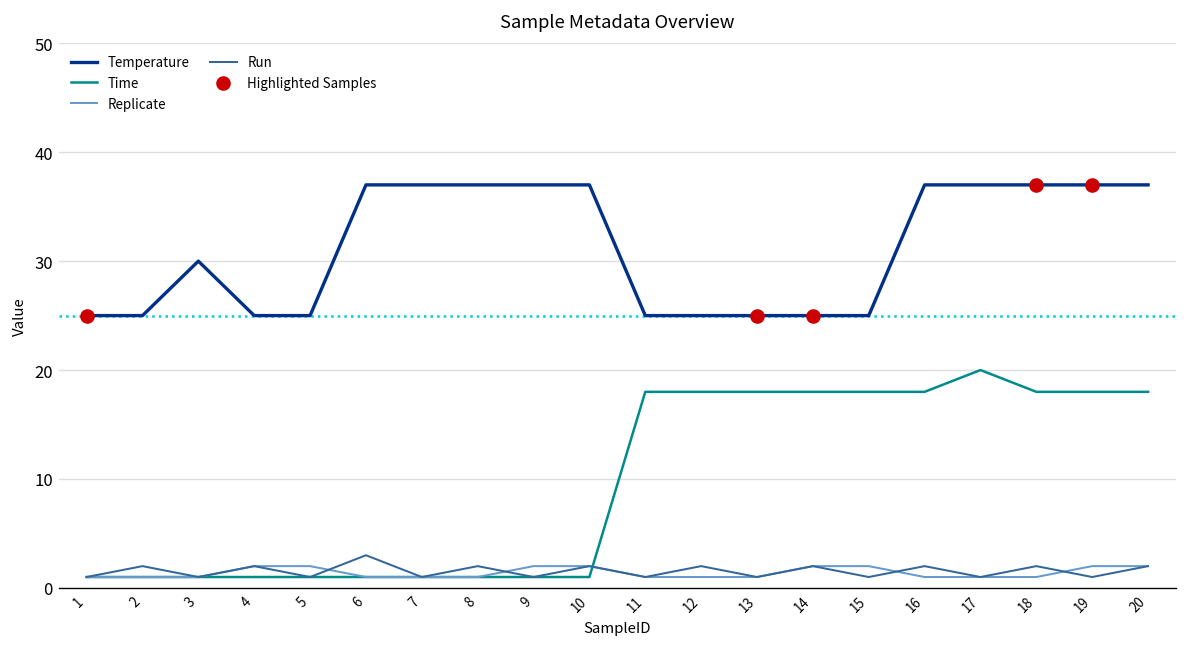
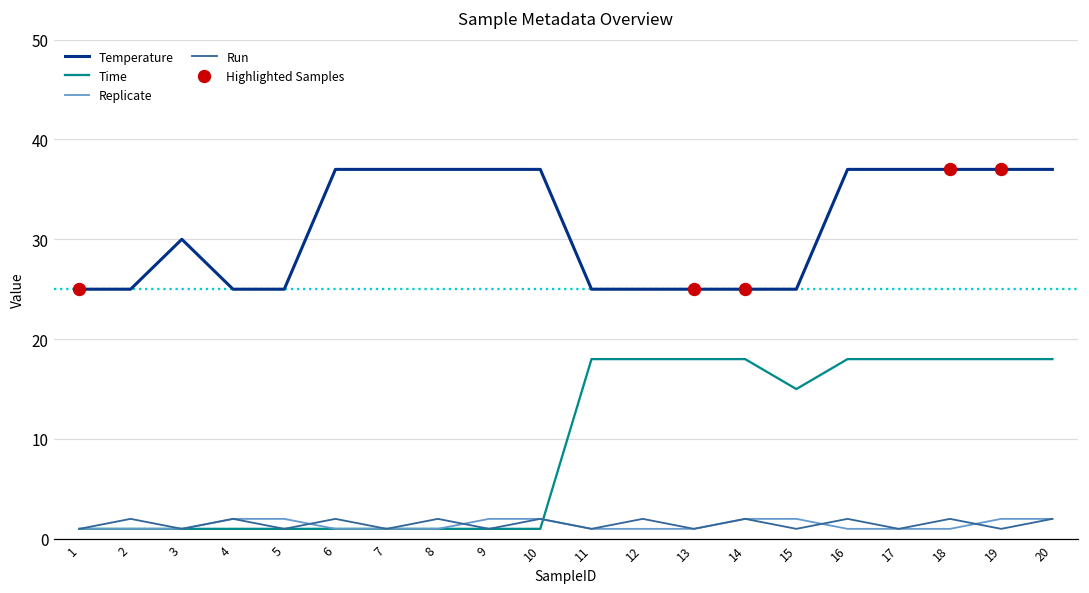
  {
    "Temperature": {
      "2": 25,
      "3": 30,
      "4": 25,
      "5": 25,
      "6": 37,
      "7": 37,
      "8": 37,
      "9": 37,
      "10": 37,
      "11": 25,
      "12": 25,
      "15": 25,
      "16": 37,
      "17": 37,
      "20": 37
    },
    "Time": {
      "4": 1,
      "10": 1,
      "11": 18,
      "12": 18,
      "13": 18,
      "14": 18,
-     "15": 18,
+     "15": 15,
      "16": 18,
-     "17": 20,
+     "17": 18,
      "18": 18,
      "19": 18,
      "20": 18
    },
    "Replicate": {
      "5": 2,
      "9": 2,
      "12": 1,
      "15": 2,
      "16": 1,
      "18": 1,
      "19": 2
    },
    "Run": {
      "2": 2,
-     "6": 3,
+     "6": 2,
      "8": 2,
      "12": 2,
      "15": 1,
      "16": 2,
      "18": 2,
      "19": 1
    }
  }
